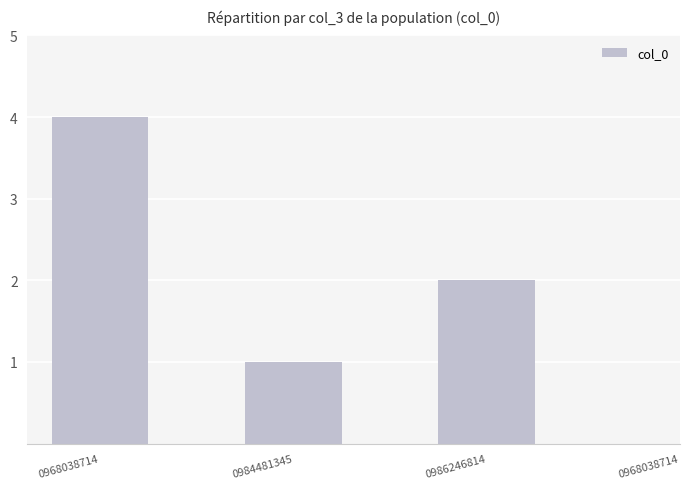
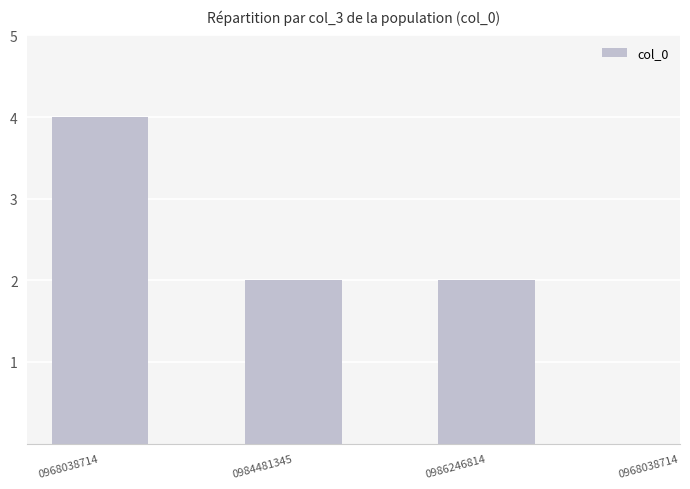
  {
-   "0984481345": 1,
+   "0984481345": 2,
    "0986246814": 2
  }
